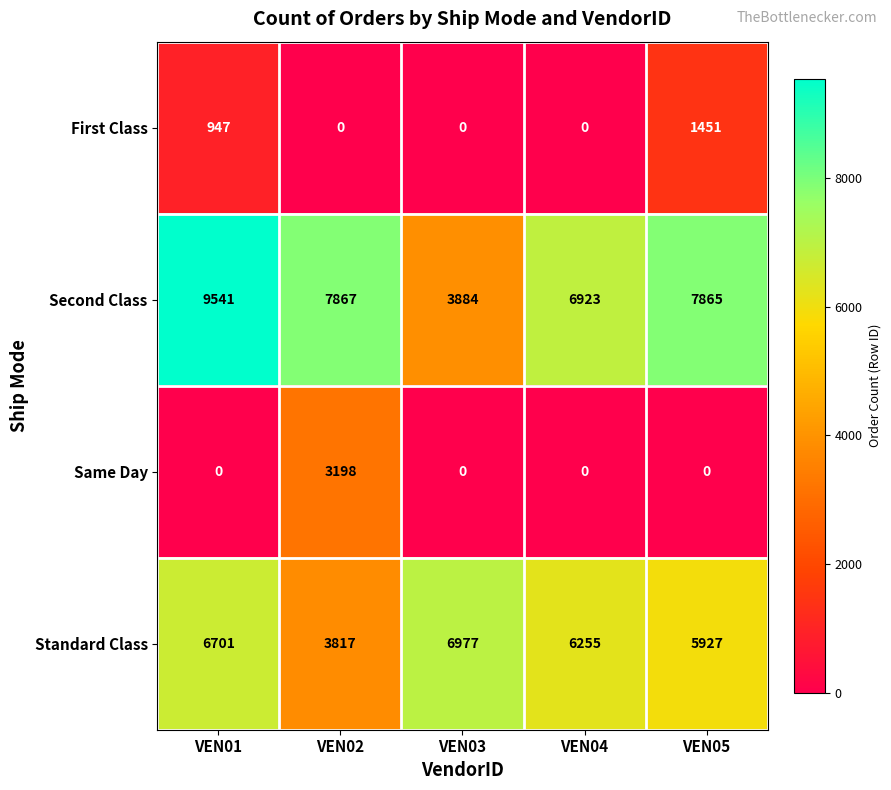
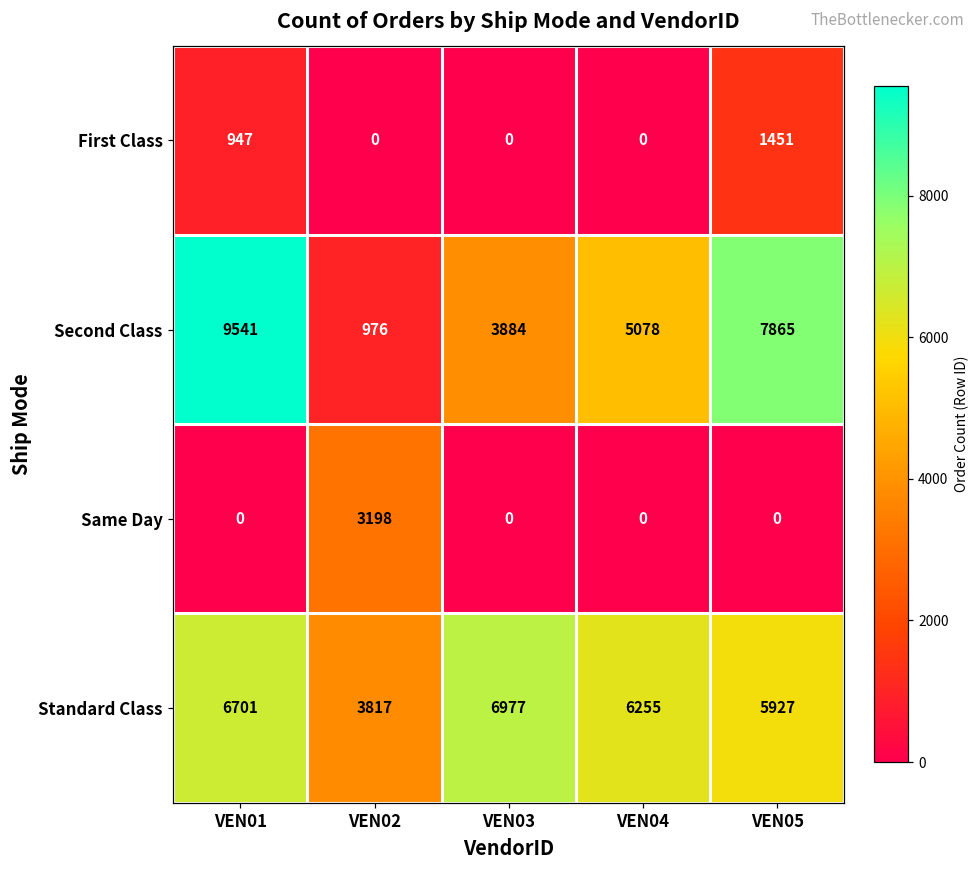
  {
    "First Class": {
      "VEN01": 947,
      "VEN02": 0,
      "VEN03": 0,
      "VEN04": 0,
      "VEN05": 1451
    },
    "Second Class": {
      "VEN01": 9541,
-     "VEN02": 7867,
+     "VEN02": 976,
      "VEN03": 3884,
-     "VEN04": 6923,
+     "VEN04": 5078,
      "VEN05": 7865
    },
    "Same Day": {
      "VEN01": 0,
      "VEN02": 3198,
      "VEN03": 0,
      "VEN04": 0,
      "VEN05": 0
    },
    "Standard Class": {
      "VEN01": 6701,
      "VEN02": 3817,
      "VEN03": 6977,
      "VEN04": 6255,
      "VEN05": 5927
    }
  }
